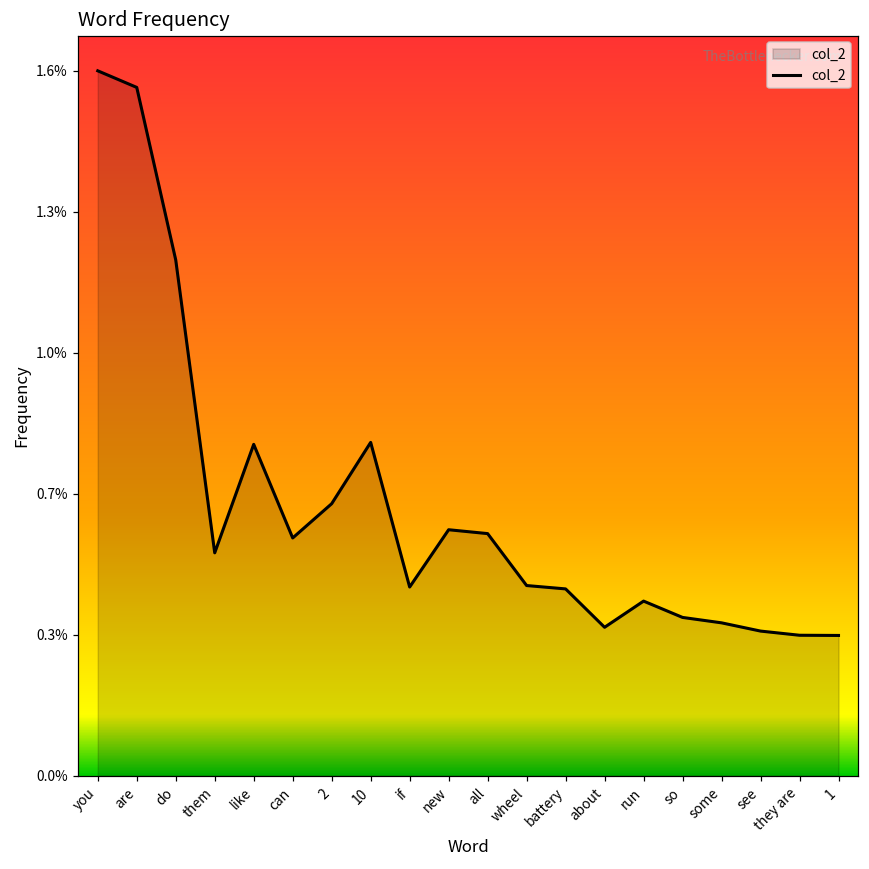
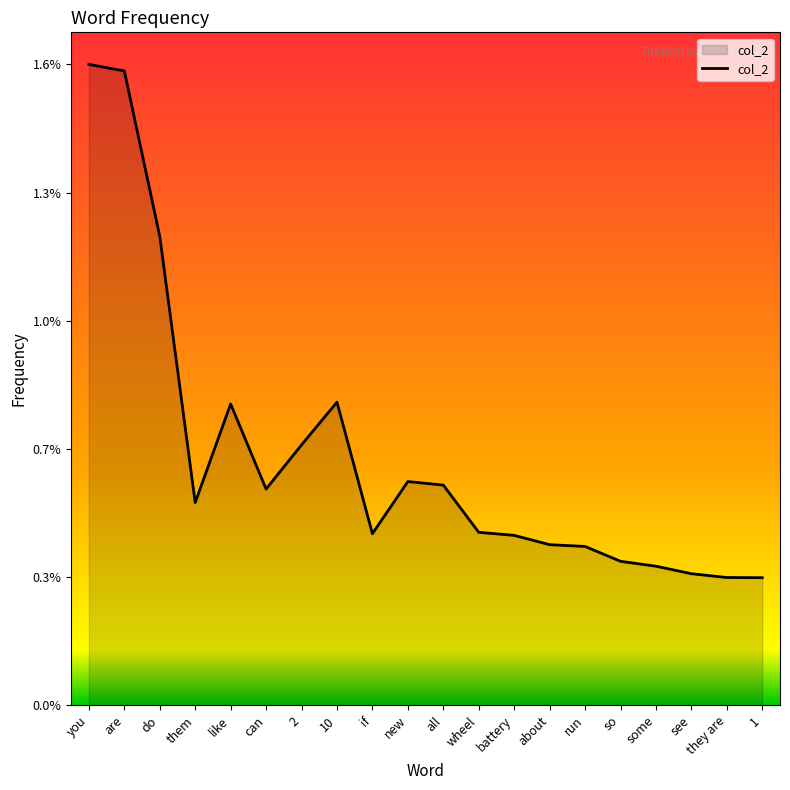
  {
    "you": "1.64%",
-   "are": "1.60%",
+   "are": "1.62%",
    "do": "1.20%",
    "them": "0.52%",
    "like": "0.77%",
    "can": "0.55%",
-   "2": "0.63%",
+   "2": "0.66%",
    "10": "0.77%",
    "if": "0.44%",
    "new": "0.57%",
    "all": "0.56%",
    "wheel": "0.44%",
    "battery": "0.43%",
-   "about": "0.34%",
+   "about": "0.41%",
    "run": "0.41%",
    "so": "0.37%",
    "some": "0.35%",
    "see": "0.34%",
    "they are": "0.33%",
    "1": "0.33%"
  }
